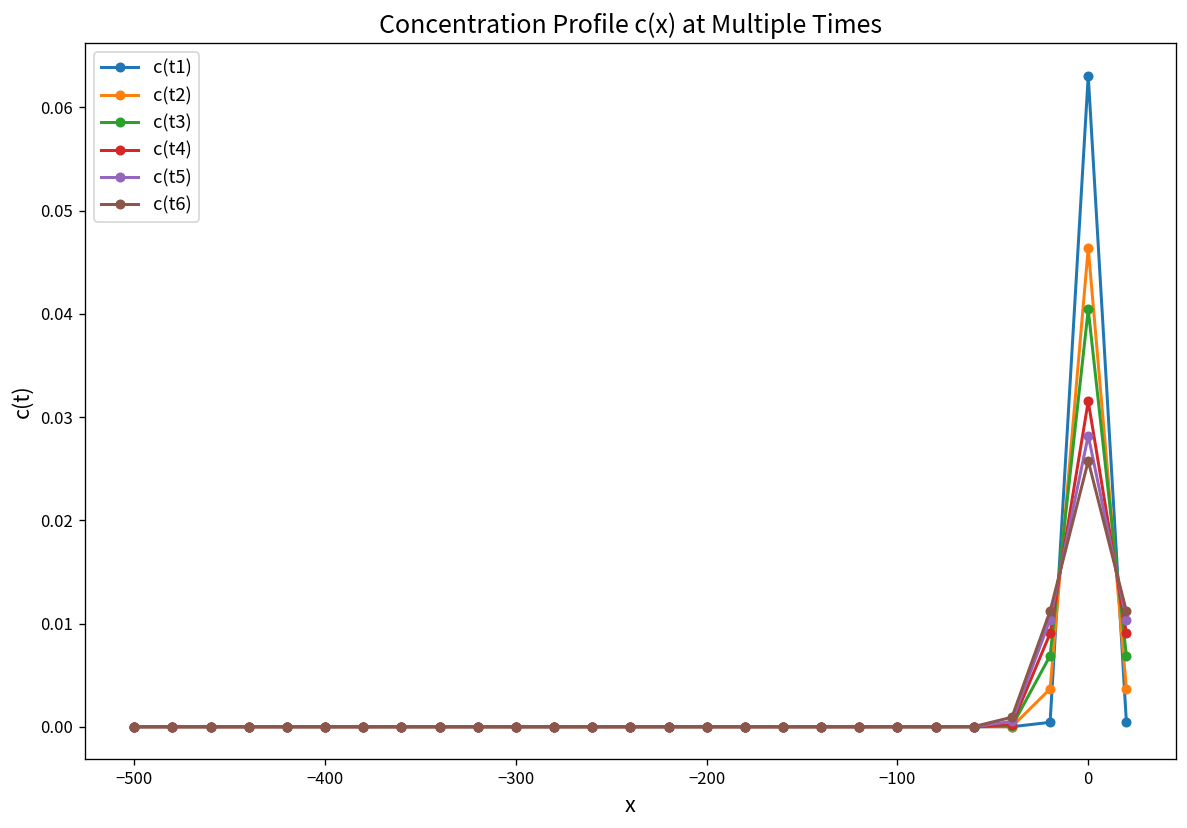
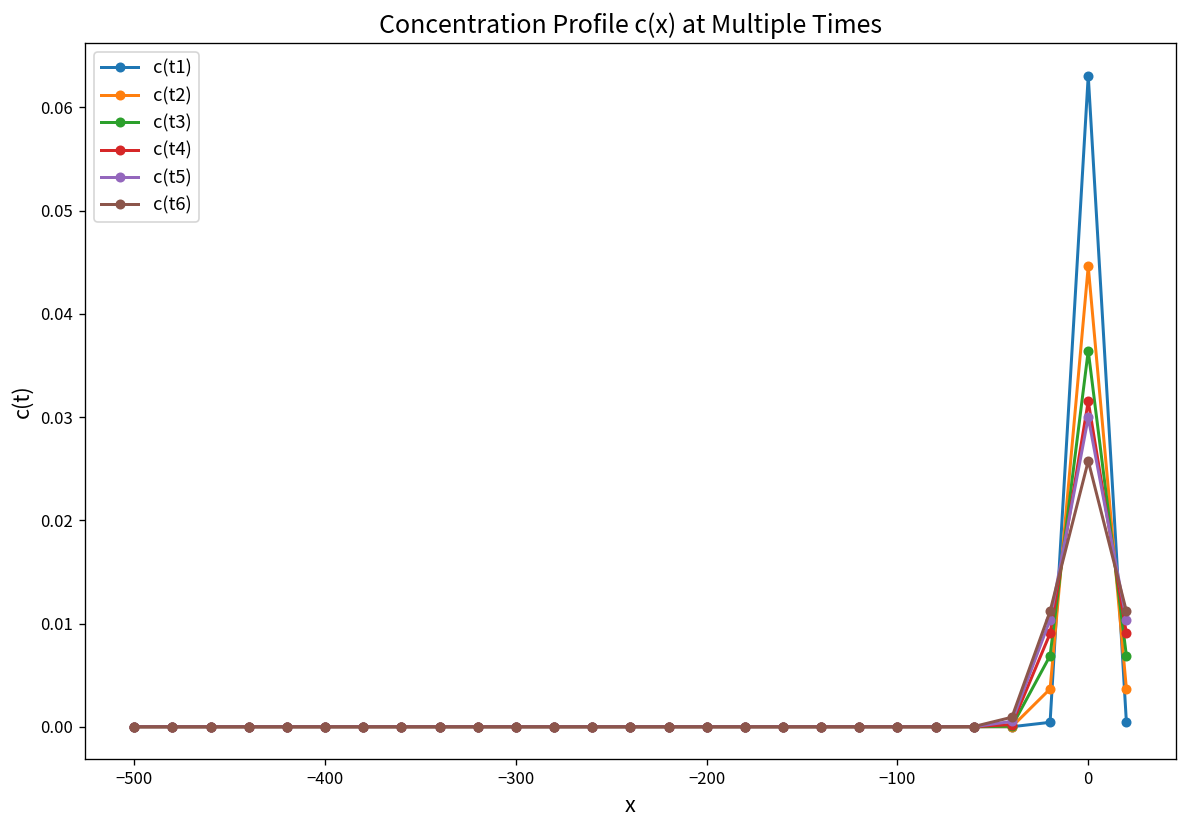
  {
    "c(t1)": {
      "0": 0.063
    },
    "c(t2)": {
-     "0": 0.046
+     "0": 0.045
    },
    "c(t3)": {
-     "0": 0.040
+     "0": 0.036
    },
    "c(t4)": {
      "0": 0.032
    },
    "c(t5)": {
-     "0": 0.028
+     "0": 0.030
    },
    "c(t6)": {
      "0": 0.026
    }
  }
